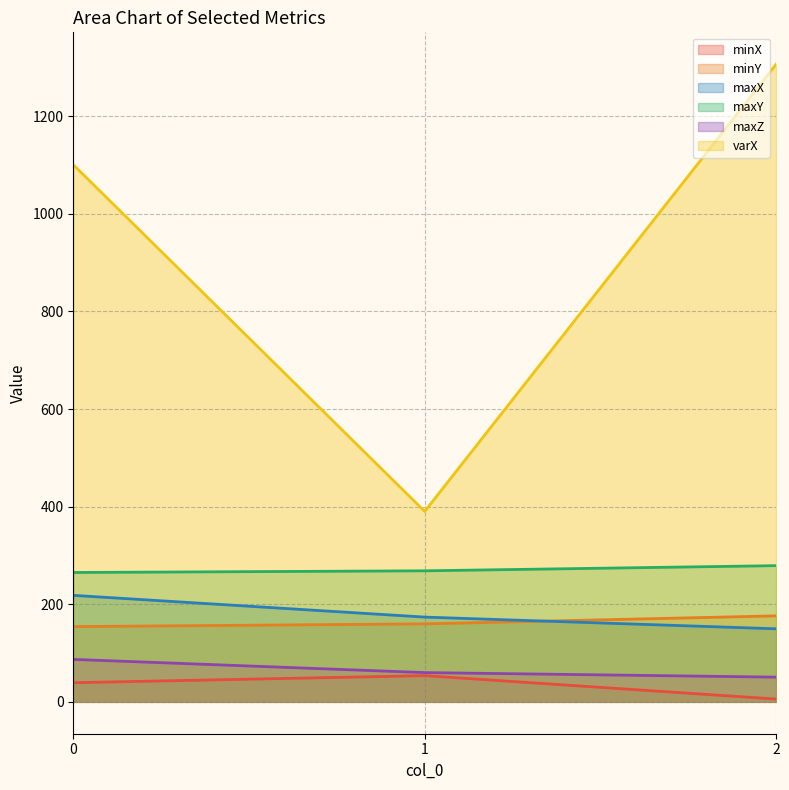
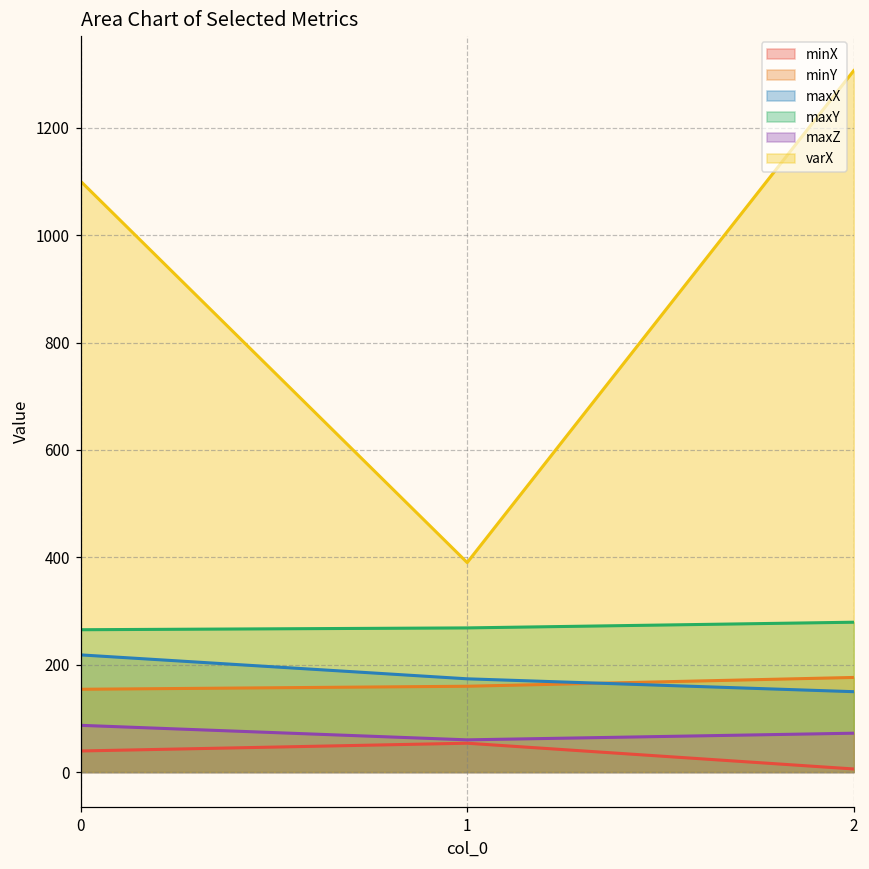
  {
    "maxZ": {
      "0": 90,
      "1": 60,
-     "2": 50
+     "2": 70
    }
  }
